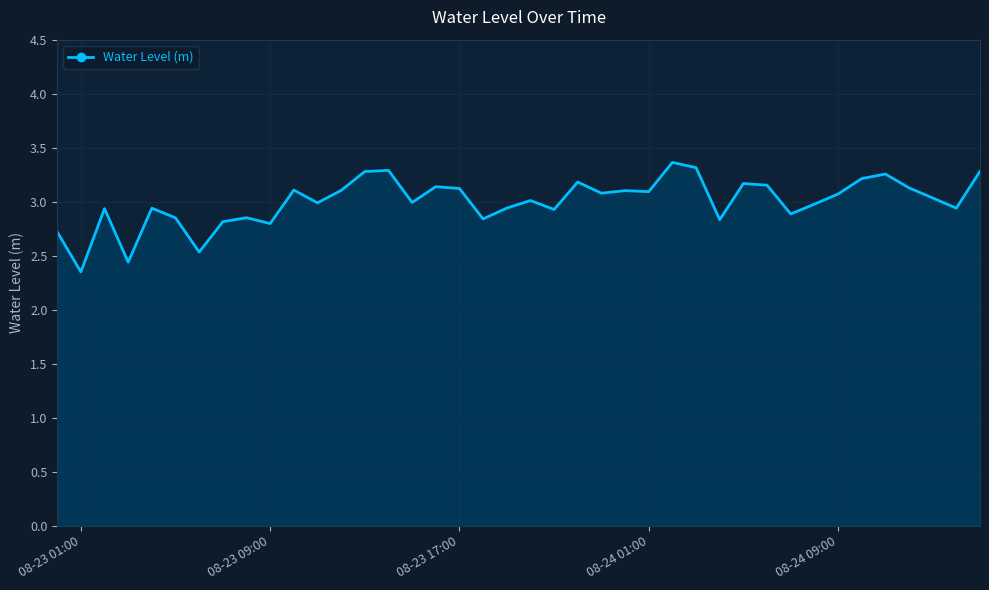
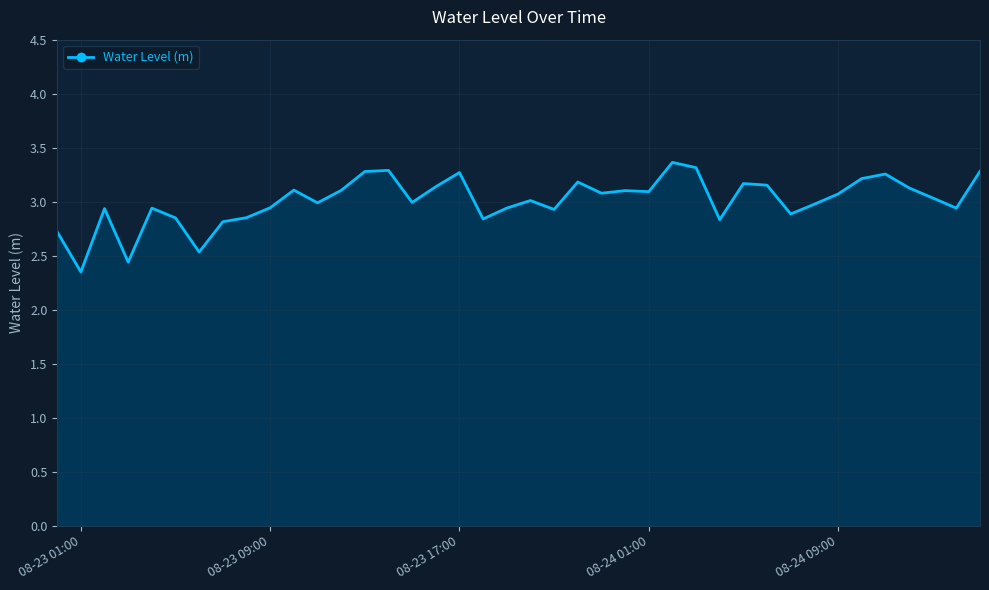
  {
    "08-23 01:00": 2.35,
-   "08-23 09:00": 2.80,
-   "08-23 17:00": 3.12,
+   "08-23 09:00": 2.94,
+   "08-23 17:00": 3.27,
    "08-24 01:00": 3.09,
    "08-24 09:00": 3.07
  }
